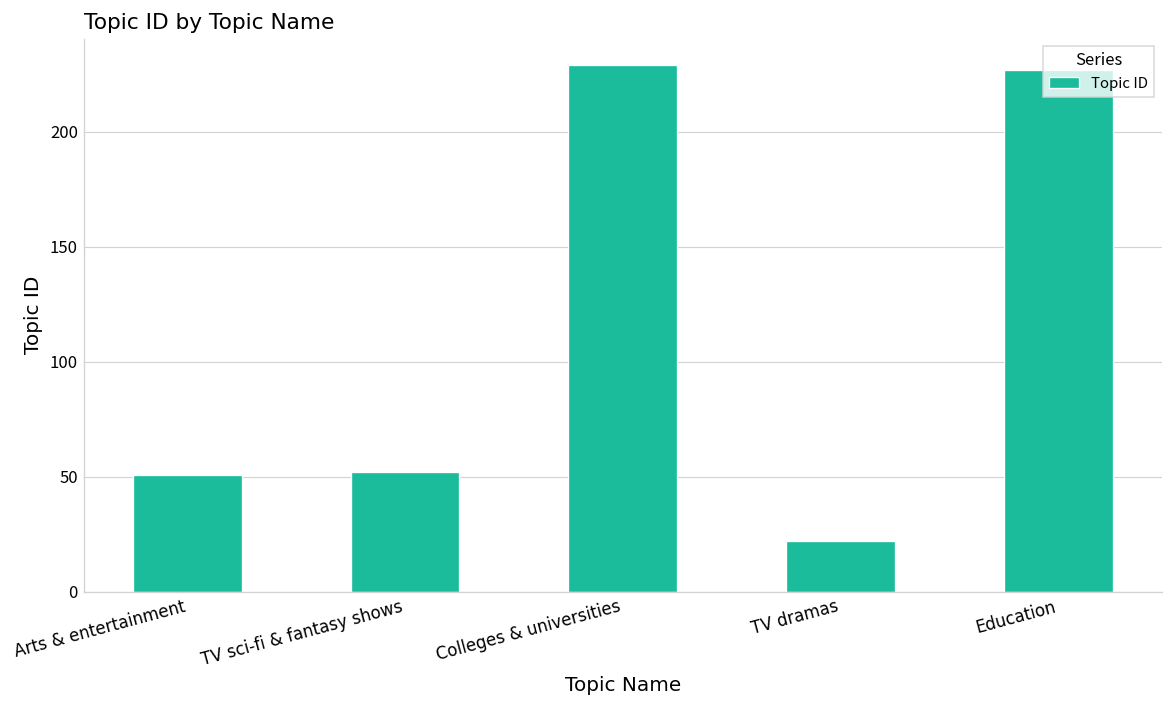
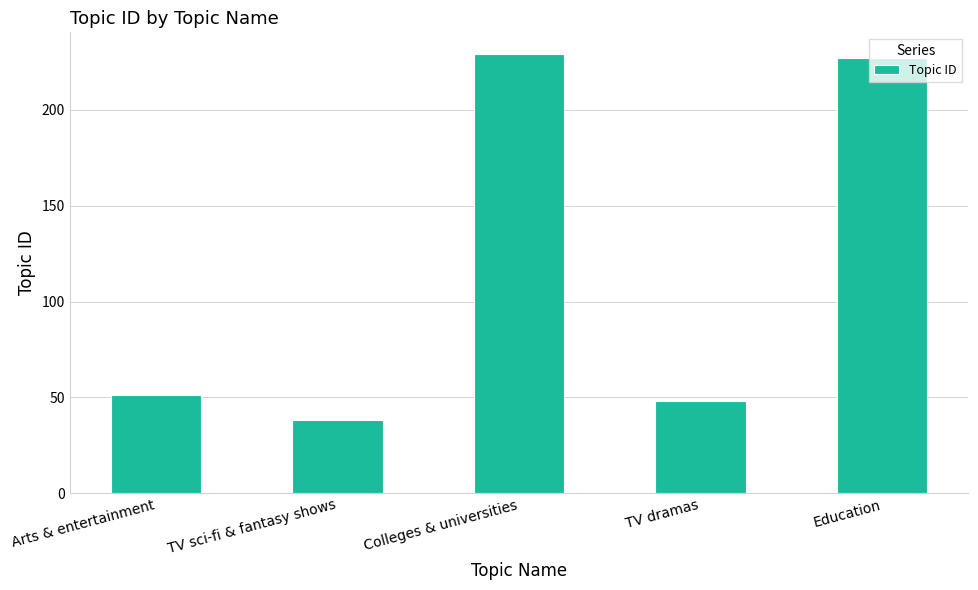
  {
    "Arts & entertainment": 51,
-   "TV sci-fi & fantasy shows": 52,
+   "TV sci-fi & fantasy shows": 38,
    "Colleges & universities": 229,
-   "TV dramas": 22
+   "TV dramas": 48
  }
